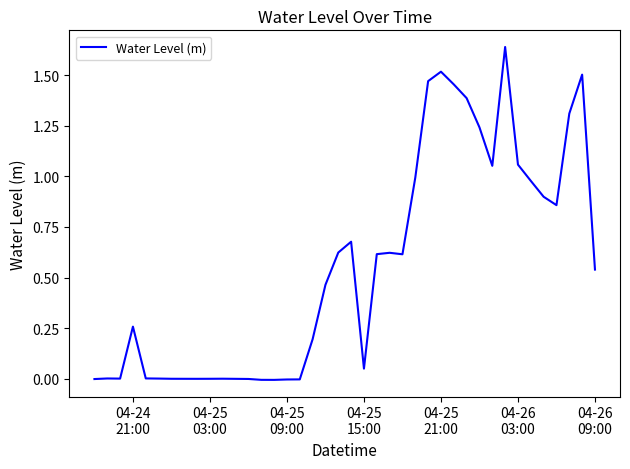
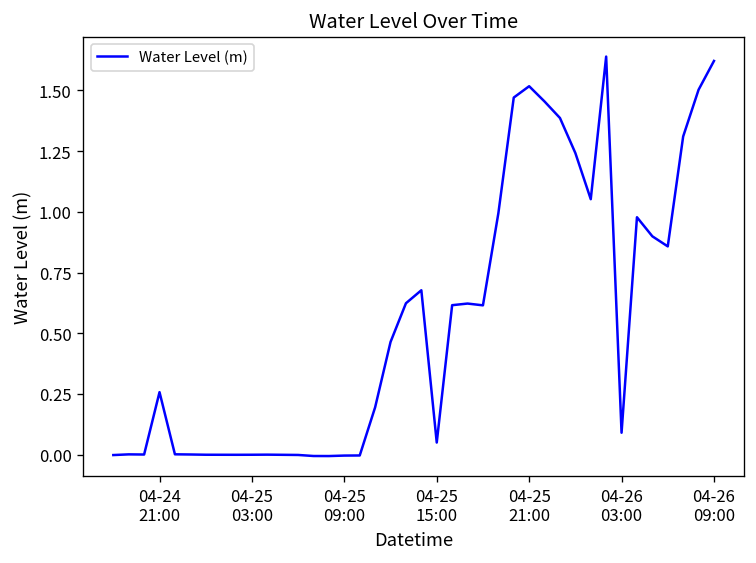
  {
    "04-24 21:00": 0.26,
    "04-25 03:00": 0.00,
    "04-25 09:00": 0.00,
    "04-25 15:00": 0.05,
    "04-25 21:00": 1.52,
-   "04-26 03:00": 1.06,
-   "04-26 09:00": 0.54
+   "04-26 03:00": 0.09,
+   "04-26 09:00": 1.62
  }
